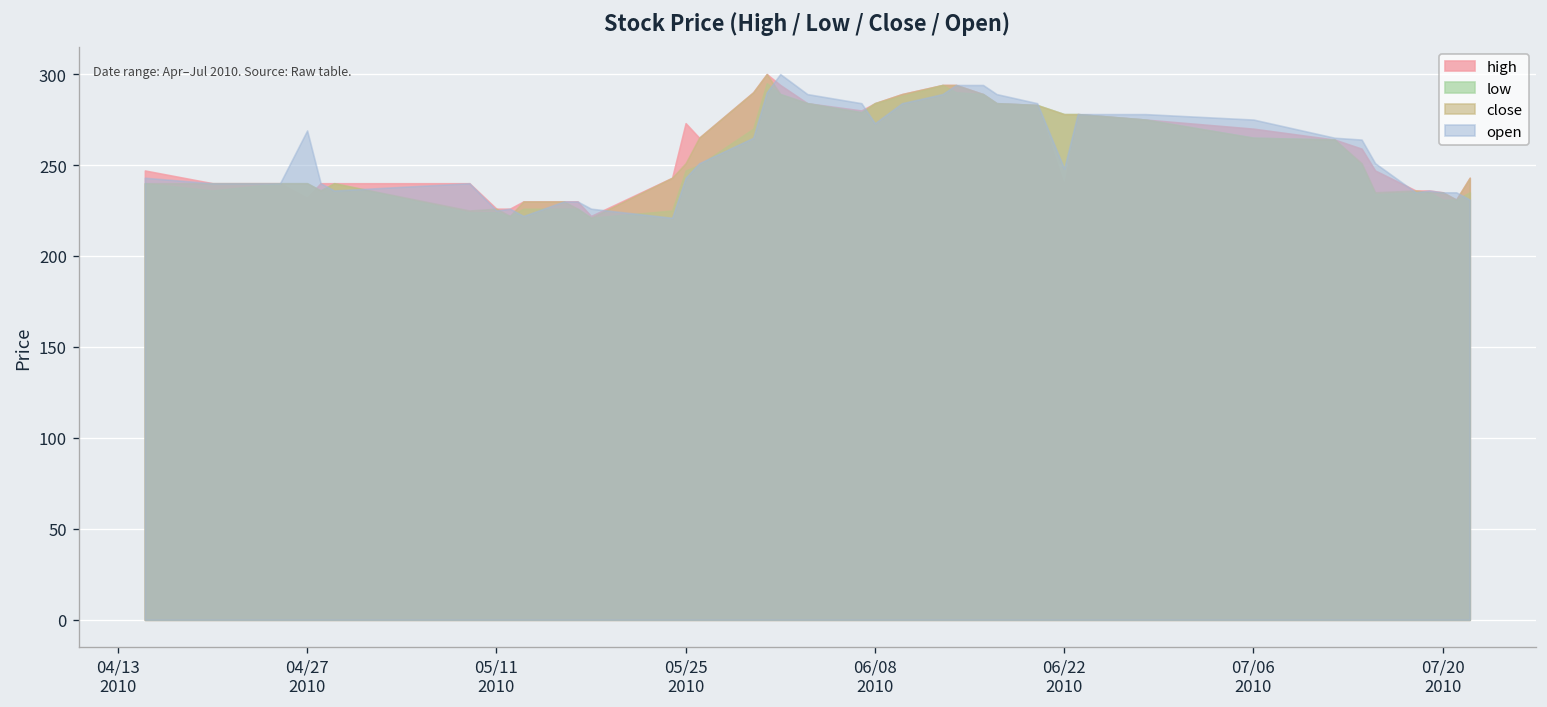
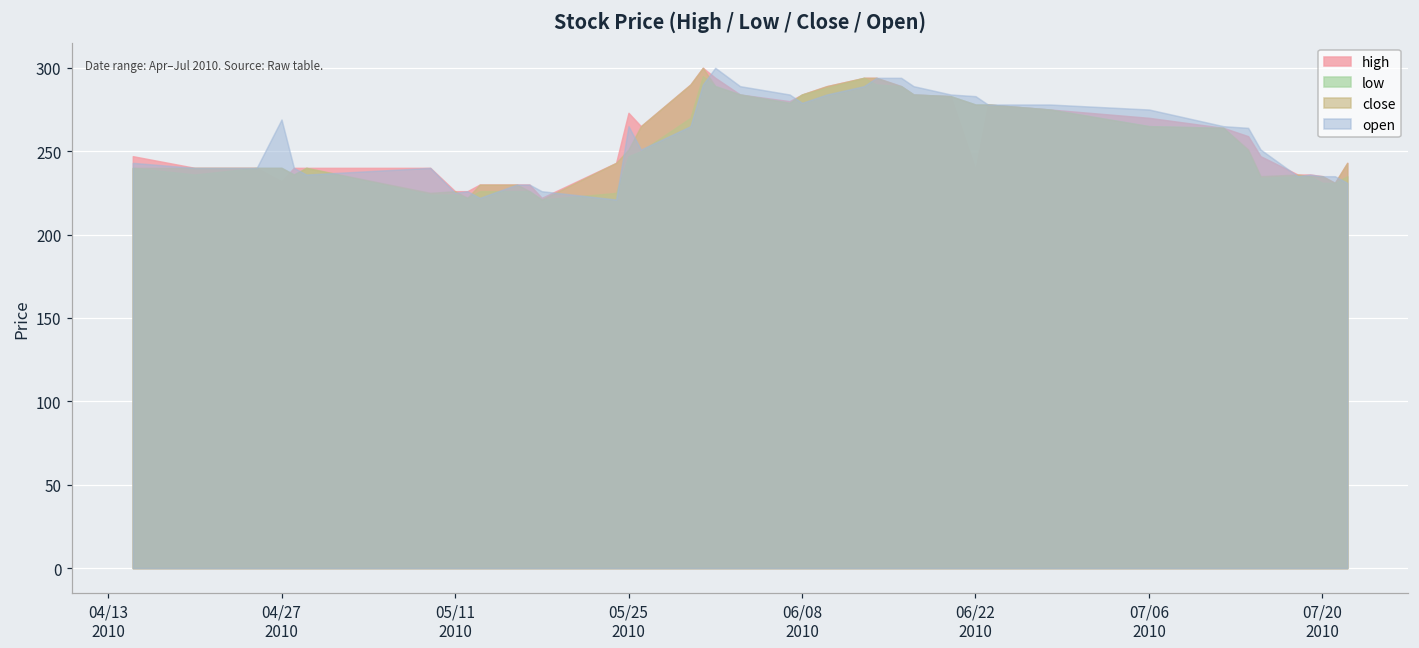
  {
    "high": {
      "04/27 2010": 232,
      "05/25 2010": 273,
      "06/22 2010": 239,
      "07/06 2010": 270
    },
    "open": {
      "04/27 2010": 269,
-     "05/25 2010": 243,
-     "06/08 2010": 273,
-     "06/22 2010": 248,
+     "05/25 2010": 265,
+     "06/08 2010": 279,
+     "06/22 2010": 283,
      "07/06 2010": 275
    }
  }
